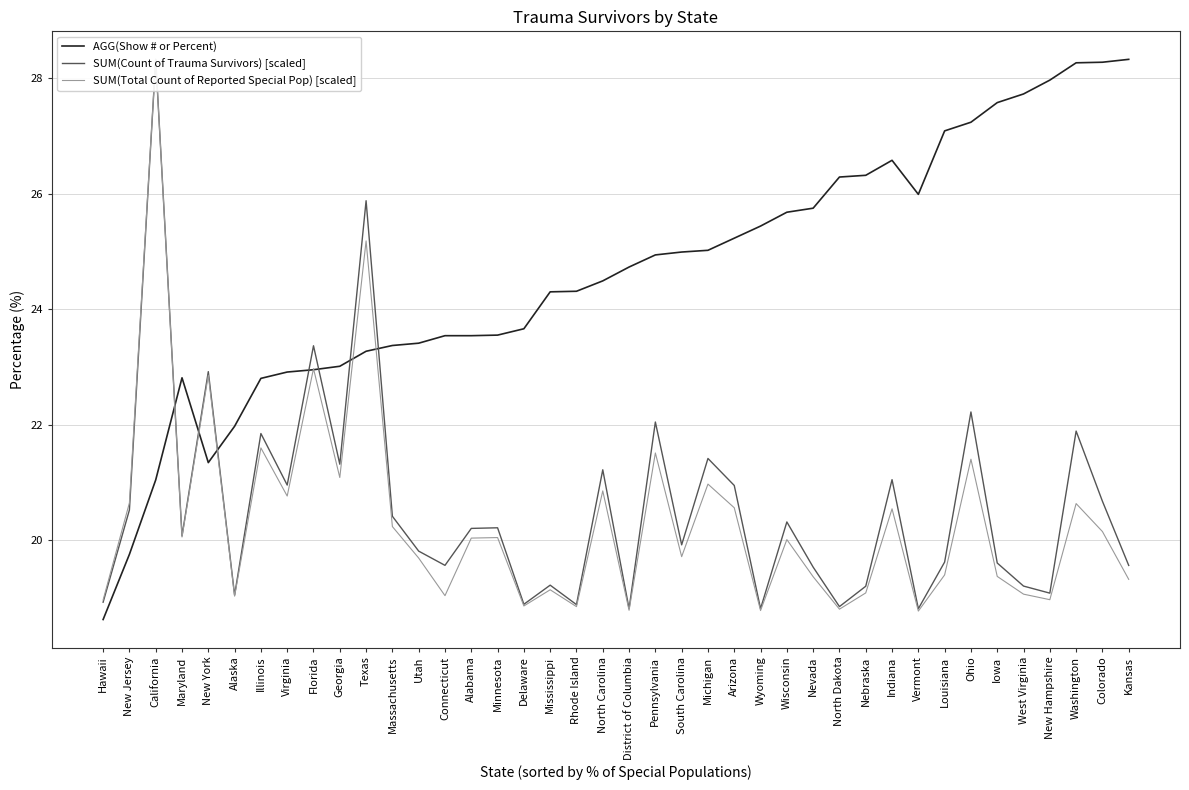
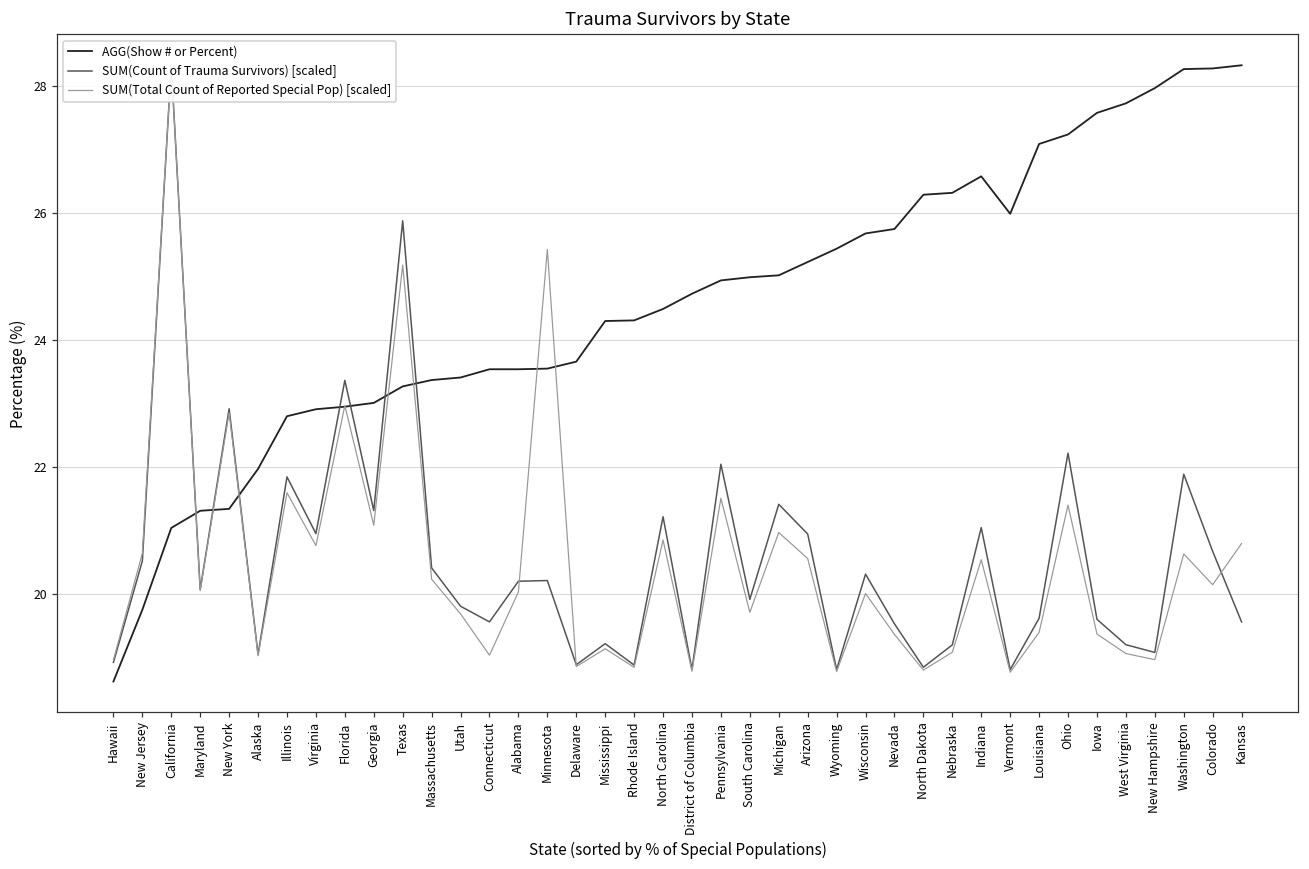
  {
    "AGG(Show # or Percent)": {
      "Hawaii": 18.6,
      "New Jersey": 19.8,
      "California": 21.0,
-     "Maryland": 22.8,
+     "Maryland": 21.3,
      "New York": 21.3,
      "Alaska": 22.0,
      "Illinois": 22.8,
      "Virginia": 22.9,
      "Georgia": 23.0,
      "Texas": 23.3,
      "Massachusetts": 23.4,
      "Utah": 23.4,
      "Connecticut": 23.5,
      "Alabama": 23.5,
      "Minnesota": 23.6,
      "Delaware": 23.7,
      "Mississippi": 24.3,
      "Rhode Island": 24.3,
      "North Carolina": 24.5,
      "District of Columbia": 24.7,
      "Pennsylvania": 24.9,
      "South Carolina": 25.0,
      "Michigan": 25.0,
      "Arizona": 25.2,
      "Wyoming": 25.4,
      "Wisconsin": 25.7,
      "Nevada": 25.8,
      "North Dakota": 26.3,
      "Nebraska": 26.3,
      "Indiana": 26.6,
      "Vermont": 26.0,
      "Louisiana": 27.1,
      "Ohio": 27.2,
      "Iowa": 27.6,
      "West Virginia": 27.7,
      "New Hampshire": 28.0,
      "Washington": 28.3,
      "Colorado": 28.3,
      "Kansas": 28.3
    },
    "SUM(Count of Trauma Survivors) [scaled]": {
      "New Jersey": 20.5,
      "New York": 22.9,
      "Illinois": 21.8,
      "Virginia": 21.0,
      "Florida": 23.4,
      "Georgia": 21.3,
      "Texas": 25.9,
      "Massachusetts": 20.4,
      "Utah": 19.8,
      "Connecticut": 19.6,
      "Alabama": 20.2,
      "Minnesota": 20.2,
      "Mississippi": 19.2,
      "North Carolina": 21.2,
      "Pennsylvania": 22.0,
      "South Carolina": 19.9,
      "Michigan": 21.4,
      "Arizona": 20.9,
      "Wisconsin": 20.3,
      "Nevada": 19.5,
      "North Dakota": 18.8,
      "Nebraska": 19.2,
      "Indiana": 21.0,
      "Louisiana": 19.6,
      "Ohio": 22.2,
      "Iowa": 19.6,
      "West Virginia": 19.2,
      "New Hampshire": 19.1,
      "Washington": 21.9,
      "Colorado": 20.7,
      "Kansas": 19.6
    },
    "SUM(Total Count of Reported Special Pop) [scaled]": {
      "New Jersey": 20.6,
      "New York": 22.9,
      "Illinois": 21.6,
      "Virginia": 20.8,
      "Georgia": 21.1,
      "Texas": 25.2,
      "Massachusetts": 20.2,
      "Utah": 19.7,
      "Connecticut": 19.0,
      "Alabama": 20.0,
-     "Minnesota": 20.0,
+     "Minnesota": 25.4,
      "Mississippi": 19.1,
      "North Carolina": 20.8,
      "Pennsylvania": 21.5,
      "South Carolina": 19.7,
      "Michigan": 21.0,
      "Arizona": 20.6,
      "Wisconsin": 20.0,
      "Nevada": 19.4,
      "North Dakota": 18.8,
      "Nebraska": 19.1,
      "Indiana": 20.5,
      "Louisiana": 19.4,
      "Ohio": 21.4,
      "Iowa": 19.4,
      "West Virginia": 19.1,
      "New Hampshire": 19.0,
      "Washington": 20.6,
      "Colorado": 20.1,
-     "Kansas": 19.3
+     "Kansas": 20.8
    }
  }
